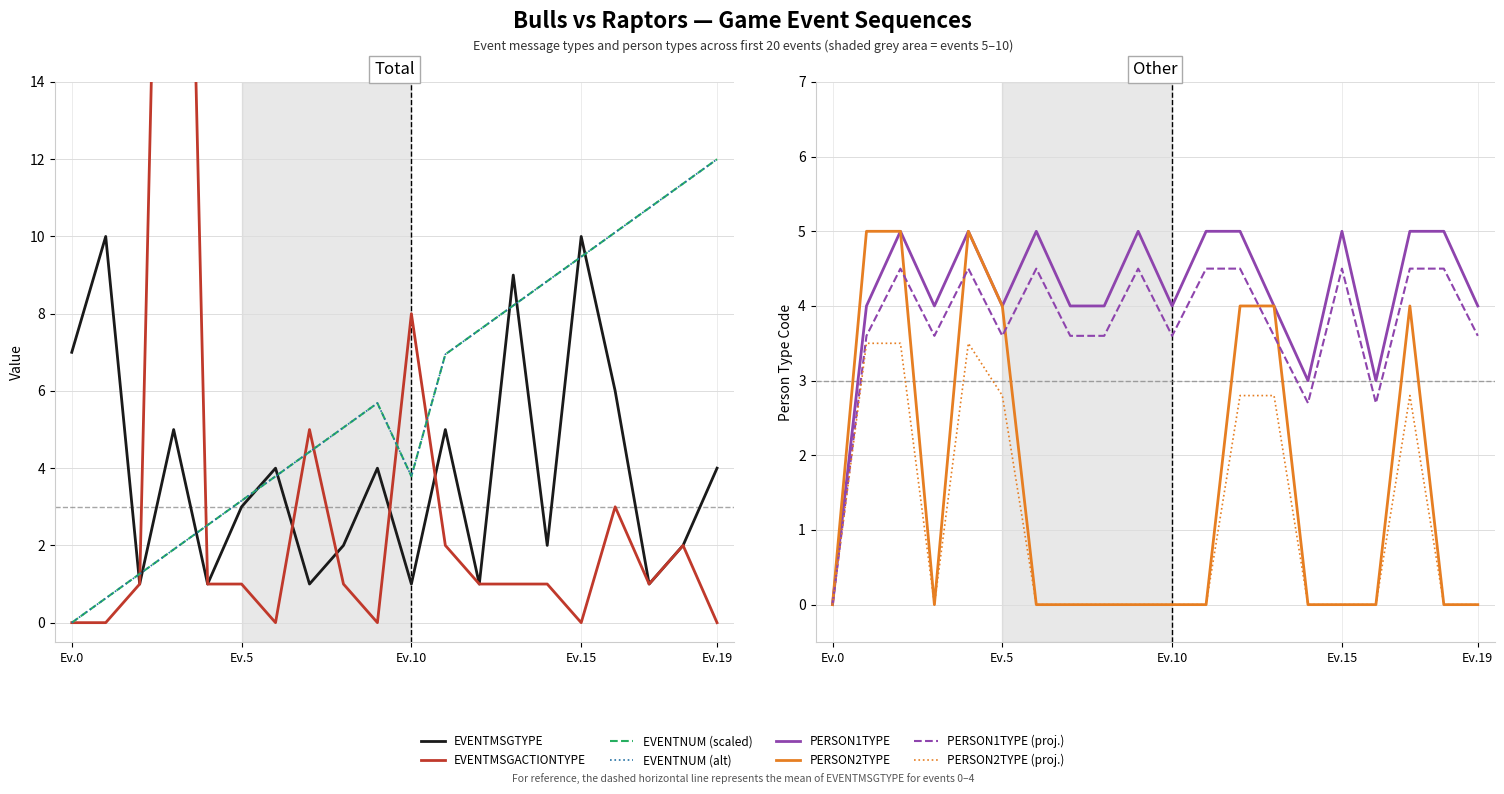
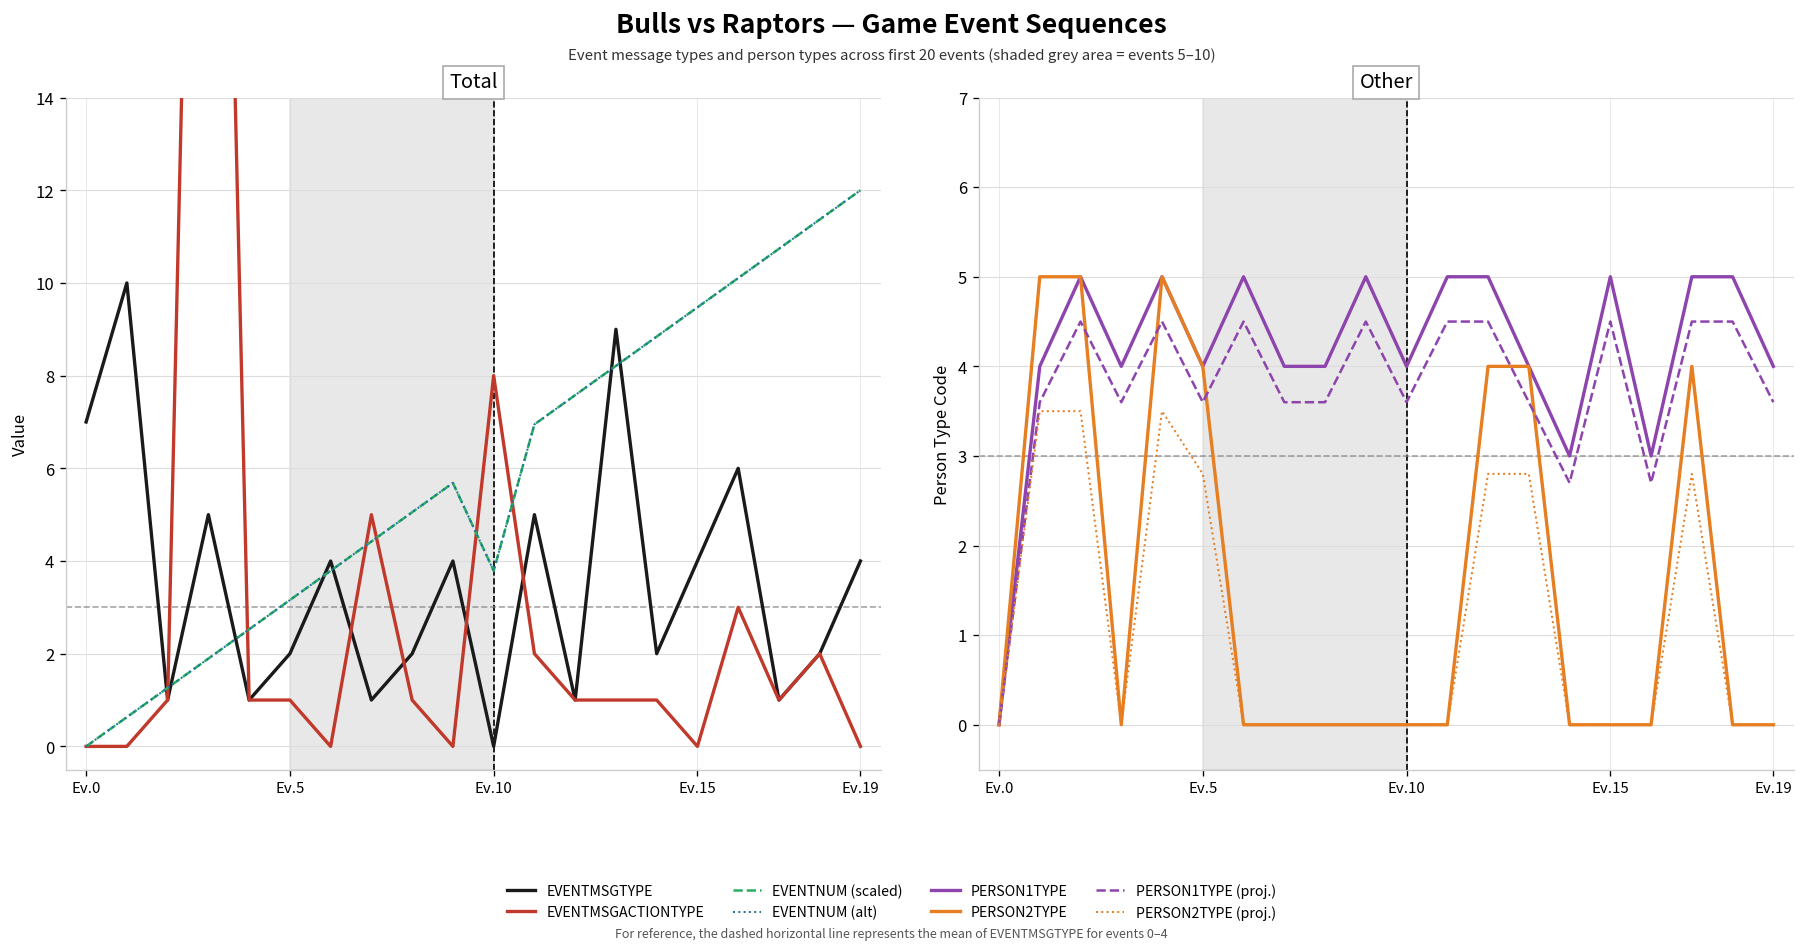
  {
    "Total": {
      "EVENTMSGTYPE": {
        "Ev.0": 7,
-       "Ev.5": 3,
-       "Ev.10": 1,
-       "Ev.15": 10,
+       "Ev.5": 2,
+       "Ev.10": 0,
+       "Ev.15": 4,
        "Ev.19": 4
      },
      "EVENTMSGACTIONTYPE": {
        "Ev.5": 1,
        "Ev.10": 8,
        "Ev.15": 0,
        "Ev.19": 0
      },
      "EVENTNUM (alt)": {
        "Ev.5": 3.2,
        "Ev.10": 3.8,
        "Ev.15": 9.5,
        "Ev.19": 12
      }
    }
  }
